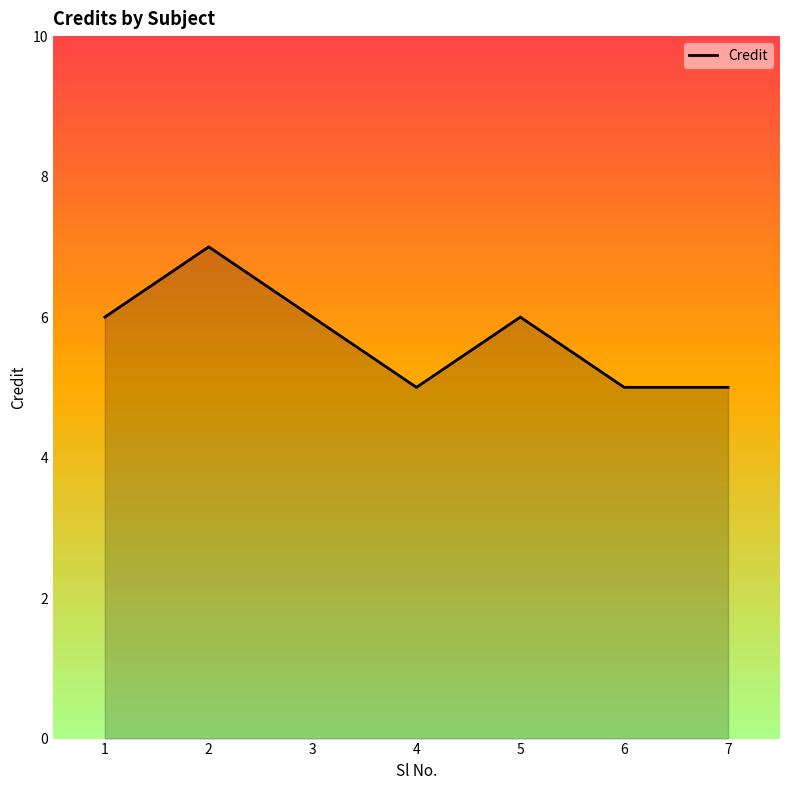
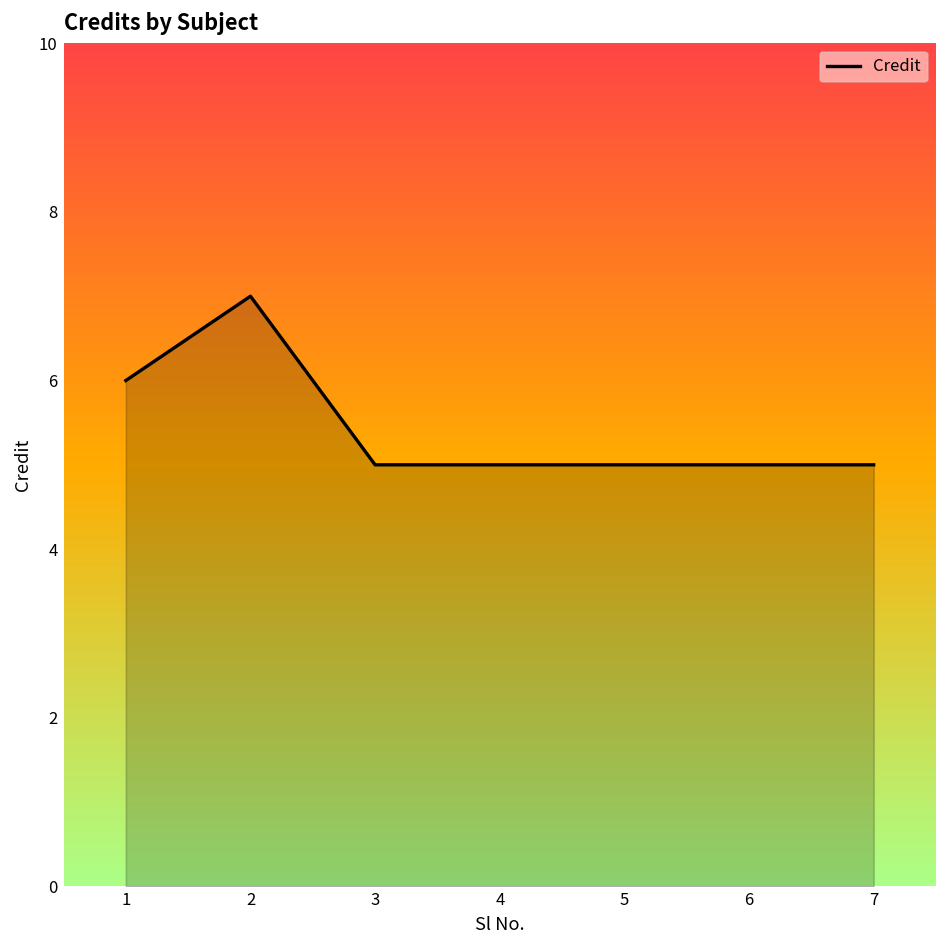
  {
    "Credit": {
      "1": 6,
      "2": 7,
-     "3": 6,
+     "3": 5,
      "4": 5,
-     "5": 6,
+     "5": 5,
      "6": 5,
      "7": 5
    }
  }
